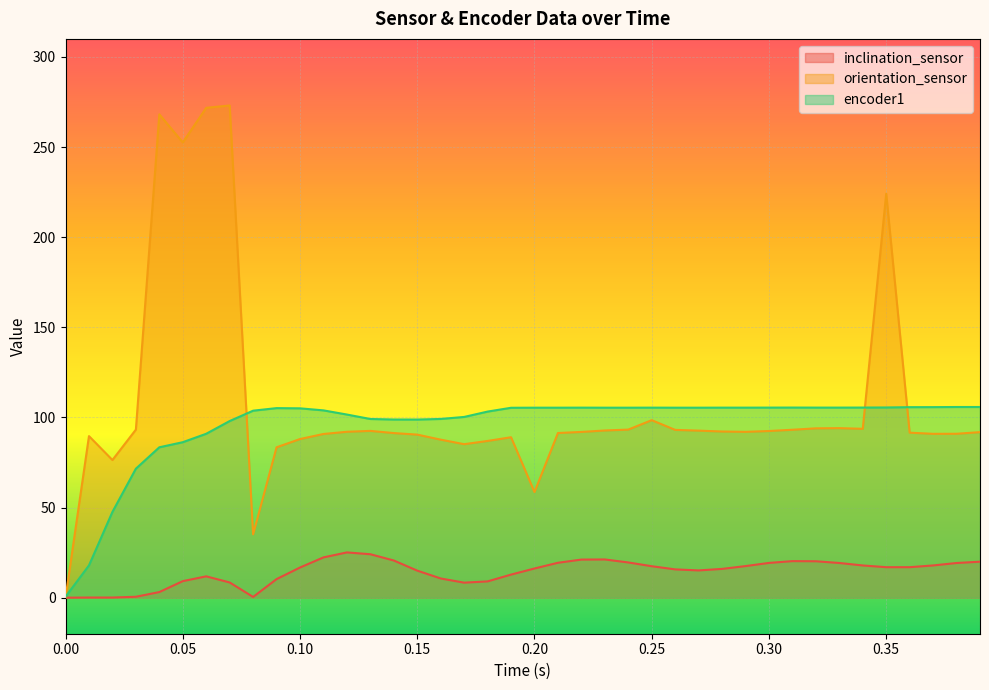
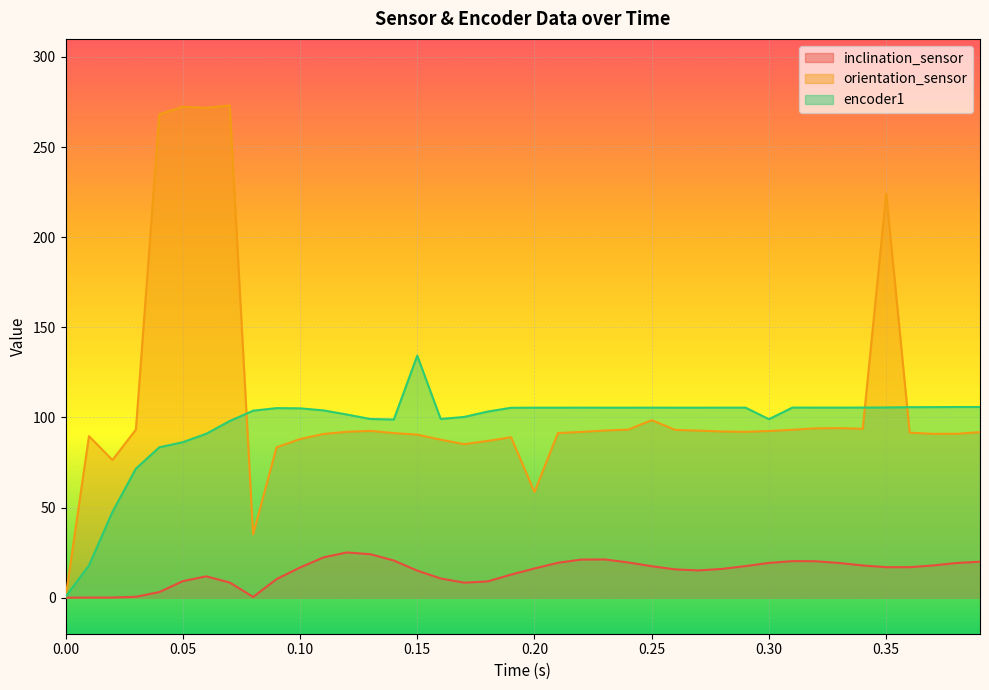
  {
    "inclination_sensor": {
      "0.05": 9,
      "0.10": 17,
      "0.15": 15,
      "0.20": 16,
      "0.25": 17,
      "0.30": 19,
      "0.35": 17
    },
    "orientation_sensor": {
-     "0.05": 253,
+     "0.05": 272,
      "0.10": 88,
      "0.15": 90,
      "0.20": 59,
      "0.25": 98,
      "0.30": 92,
      "0.35": 224
    },
    "encoder1": {
      "0.05": 86,
      "0.10": 105,
-     "0.15": 99,
+     "0.15": 134,
      "0.20": 105,
      "0.25": 105,
-     "0.30": 105,
+     "0.30": 99,
      "0.35": 106
    }
  }
